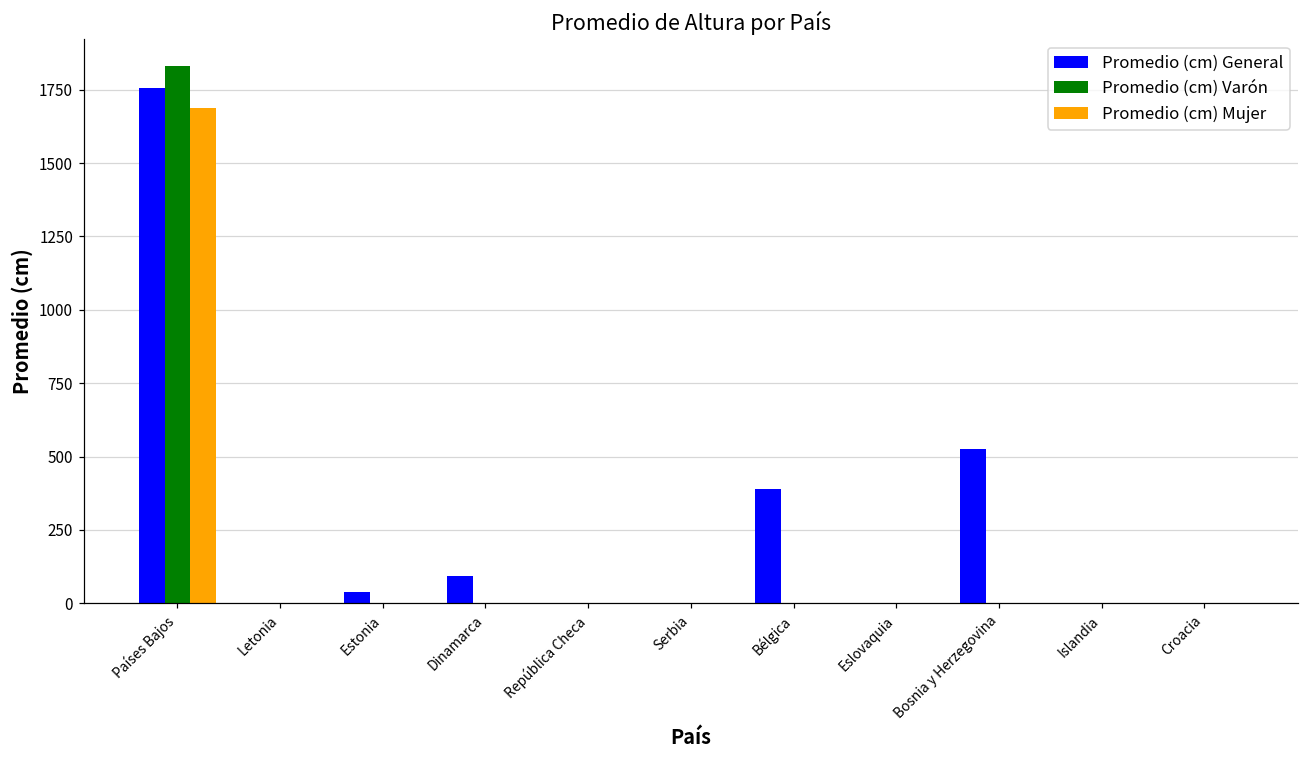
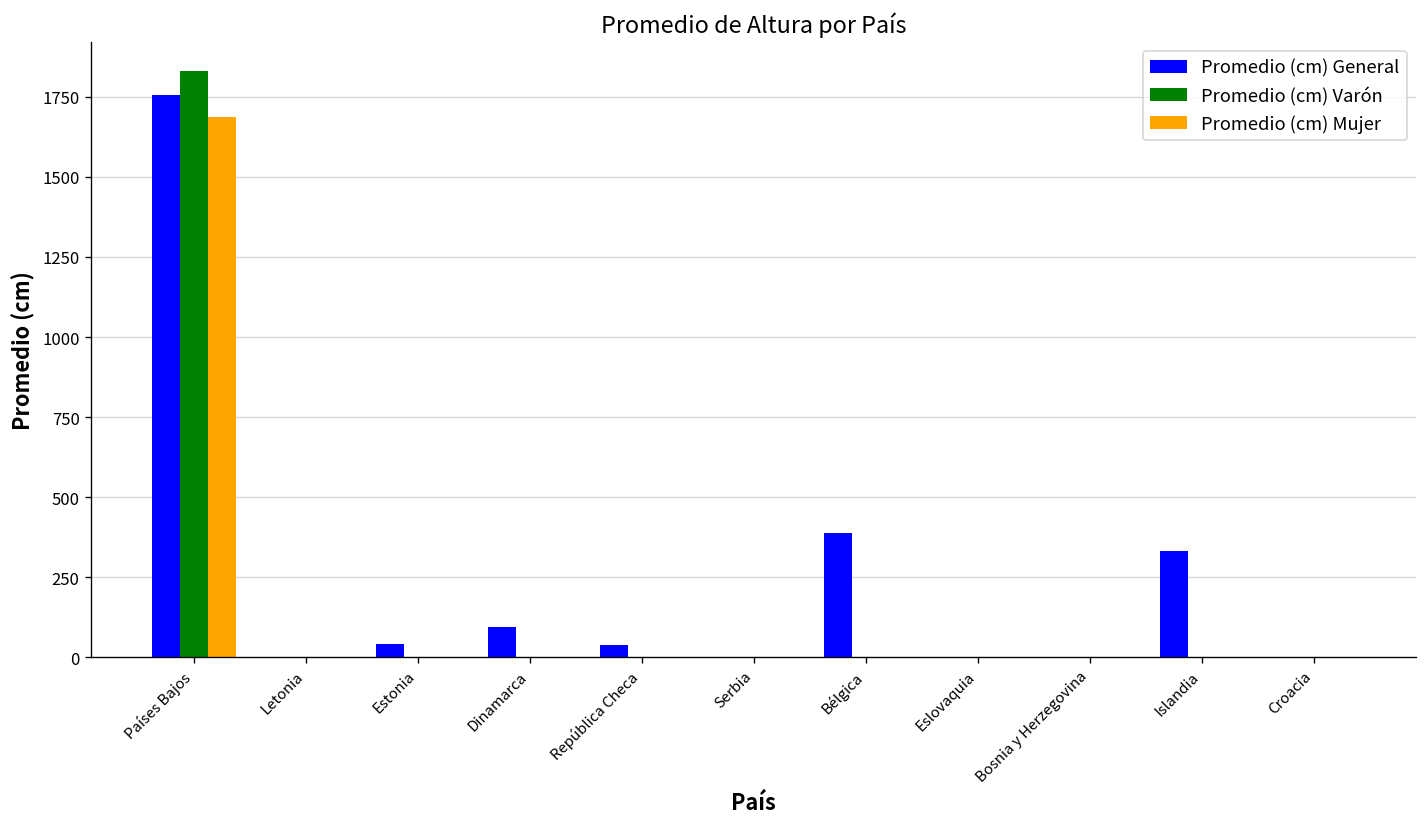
  {
    "Promedio (cm) General": {
      "Países Bajos": 1760,
      "Estonia": 40,
      "Dinamarca": 90,
-     "República Checa": 0,
+     "República Checa": 40,
      "Bélgica": 390,
-     "Bosnia y Herzegovina": 530,
-     "Islandia": 0
+     "Bosnia y Herzegovina": 0,
+     "Islandia": 330
    },
    "Promedio (cm) Varón": {
      "Países Bajos": 1830
    },
    "Promedio (cm) Mujer": {
      "Países Bajos": 1690
    }
  }
